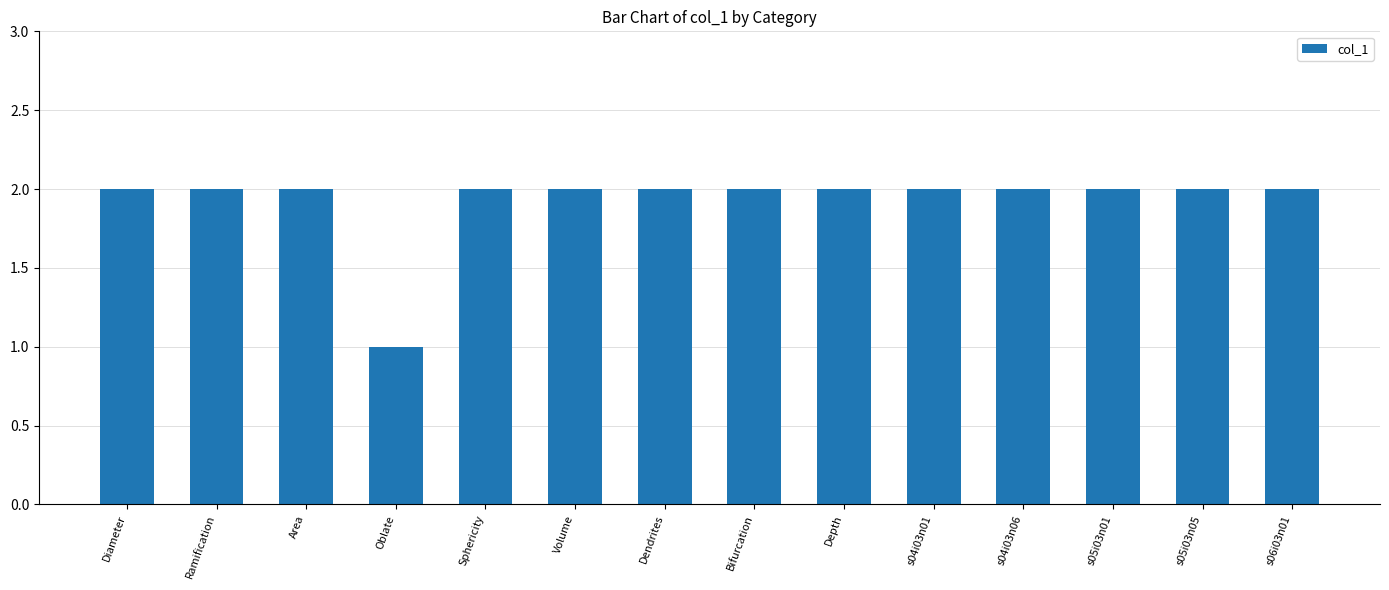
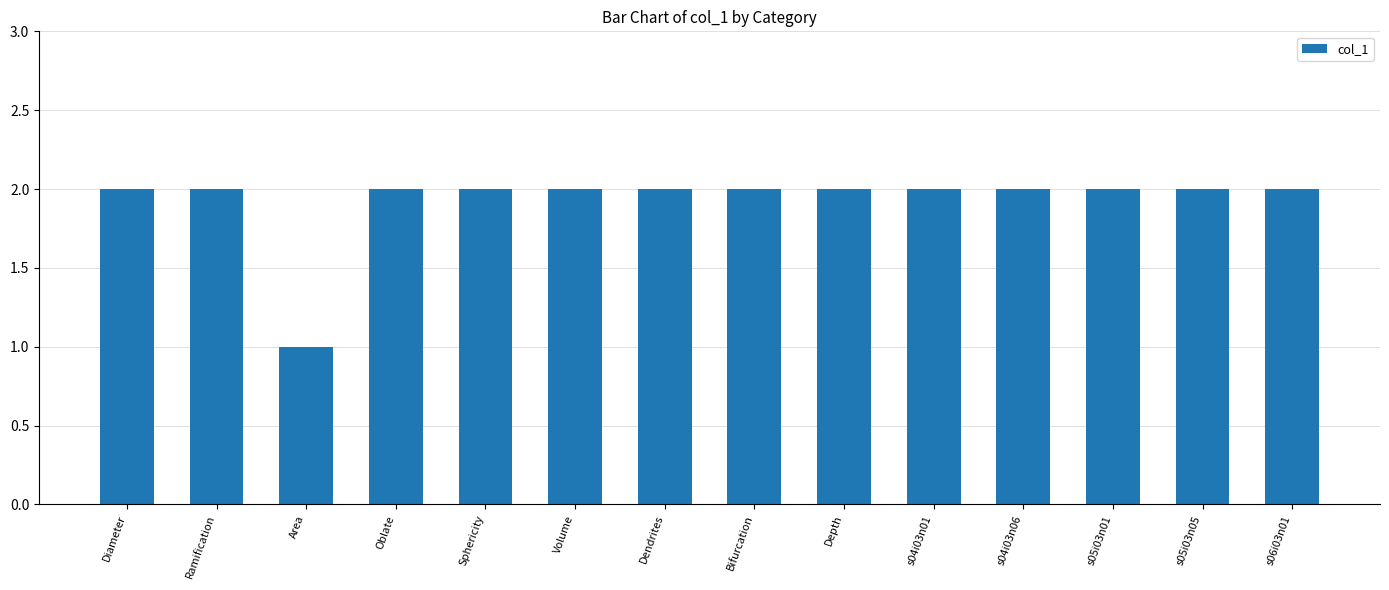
  {
    "Diameter": 2,
    "Ramification": 2,
-   "Area": 2,
-   "Oblate": 1,
+   "Area": 1,
+   "Oblate": 2,
    "Sphericity": 2,
    "Volume": 2,
    "Dendrites": 2,
    "Bifurcation": 2,
    "Depth": 2,
    "s04i03n01": 2,
    "s04i03n06": 2,
    "s05i03n01": 2,
    "s05i03n05": 2,
    "s06i03n01": 2
  }
